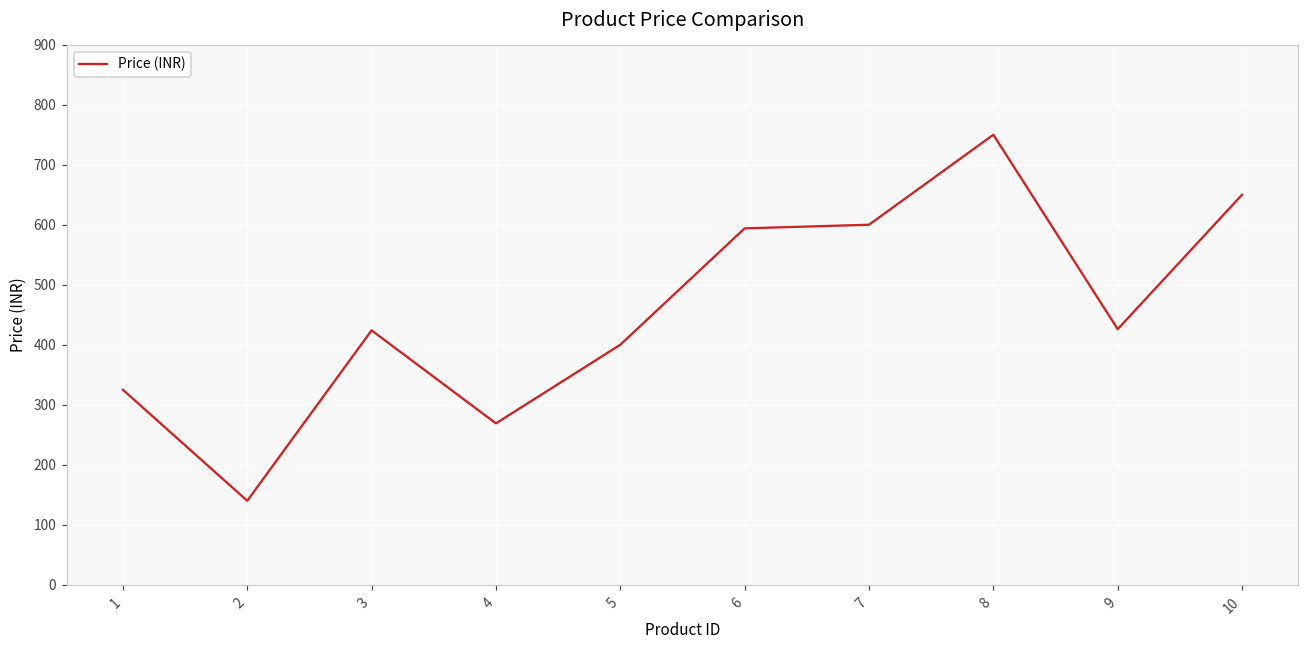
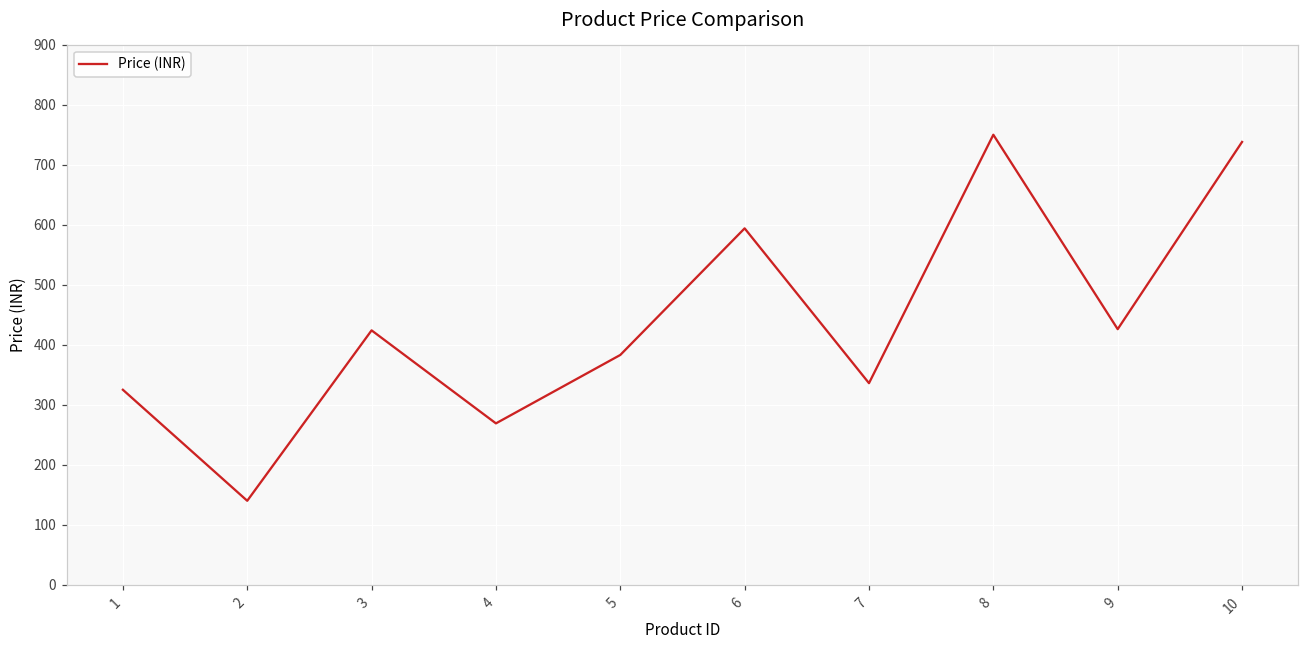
  {
    "1": 330,
    "2": 140,
    "3": 420,
    "4": 270,
-   "5": 400,
+   "5": 380,
    "6": 590,
-   "7": 600,
+   "7": 340,
    "8": 750,
    "9": 430,
-   "10": 650
+   "10": 740
  }
